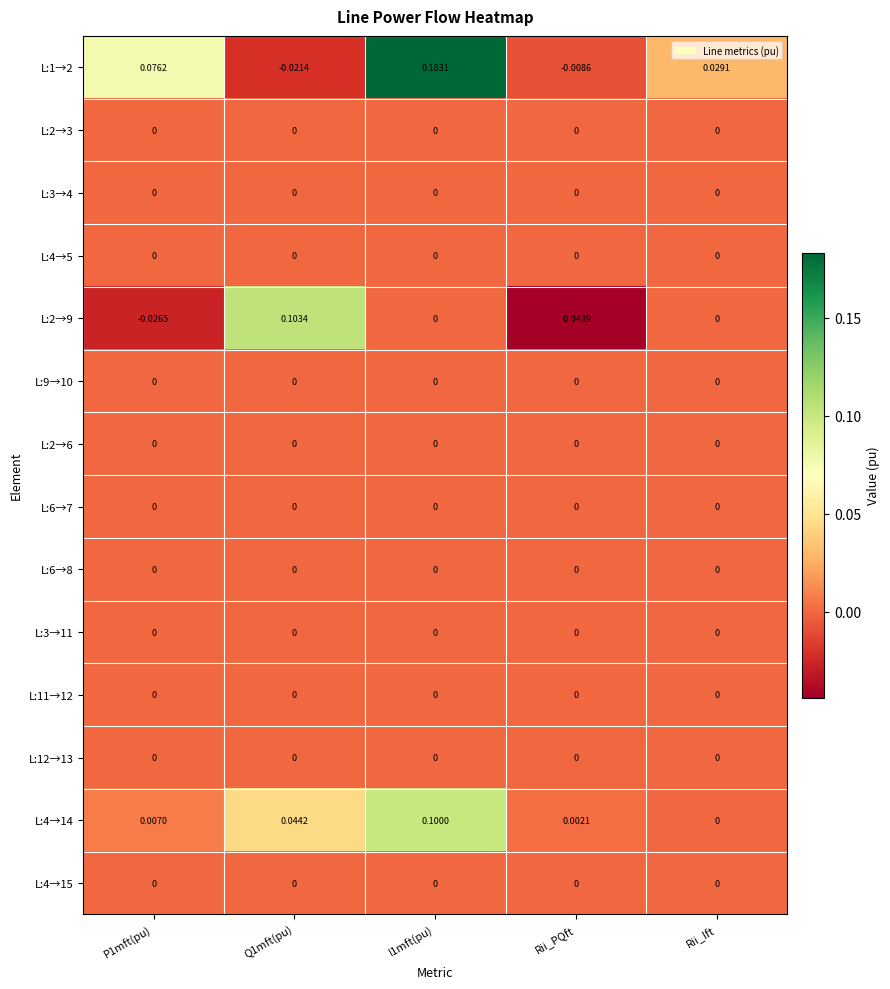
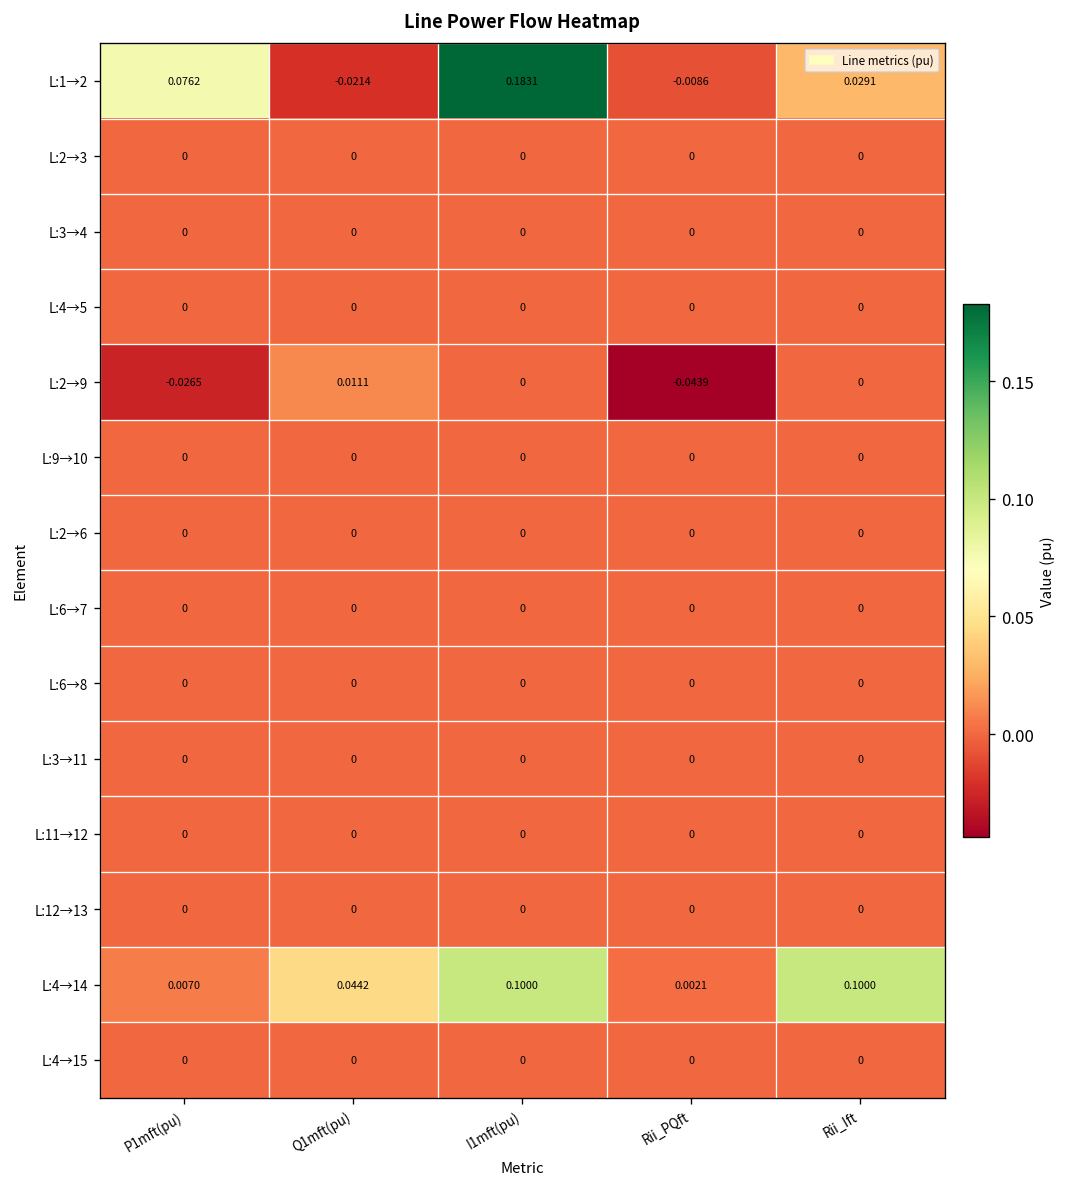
  {
    "L:1→2": {
      "P1mft(pu)": 0.0762,
      "Q1mft(pu)": -0.0214,
      "I1mft(pu)": 0.1831,
      "Rii_PQft": -0.0086,
      "Rii_Ift": 0.0291
    },
    "L:2→3": {
      "P1mft(pu)": 0,
      "Q1mft(pu)": 0,
      "I1mft(pu)": 0,
      "Rii_PQft": 0,
      "Rii_Ift": 0
    },
    "L:3→4": {
      "P1mft(pu)": 0,
      "Q1mft(pu)": 0,
      "I1mft(pu)": 0,
      "Rii_PQft": 0,
      "Rii_Ift": 0
    },
    "L:4→5": {
      "P1mft(pu)": 0,
      "Q1mft(pu)": 0,
      "I1mft(pu)": 0,
      "Rii_PQft": 0,
      "Rii_Ift": 0
    },
    "L:2→9": {
      "P1mft(pu)": -0.0265,
-     "Q1mft(pu)": 0.1034,
+     "Q1mft(pu)": 0.0111,
      "I1mft(pu)": 0,
      "Rii_PQft": -0.0439,
      "Rii_Ift": 0
    },
    "L:9→10": {
      "P1mft(pu)": 0,
      "Q1mft(pu)": 0,
      "I1mft(pu)": 0,
      "Rii_PQft": 0,
      "Rii_Ift": 0
    },
    "L:2→6": {
      "P1mft(pu)": 0,
      "Q1mft(pu)": 0,
      "I1mft(pu)": 0,
      "Rii_PQft": 0,
      "Rii_Ift": 0
    },
    "L:6→7": {
      "P1mft(pu)": 0,
      "Q1mft(pu)": 0,
      "I1mft(pu)": 0,
      "Rii_PQft": 0,
      "Rii_Ift": 0
    },
    "L:6→8": {
      "P1mft(pu)": 0,
      "Q1mft(pu)": 0,
      "I1mft(pu)": 0,
      "Rii_PQft": 0,
      "Rii_Ift": 0
    },
    "L:3→11": {
      "P1mft(pu)": 0,
      "Q1mft(pu)": 0,
      "I1mft(pu)": 0,
      "Rii_PQft": 0,
      "Rii_Ift": 0
    },
    "L:11→12": {
      "P1mft(pu)": 0,
      "Q1mft(pu)": 0,
      "I1mft(pu)": 0,
      "Rii_PQft": 0,
      "Rii_Ift": 0
    },
    "L:12→13": {
      "P1mft(pu)": 0,
      "Q1mft(pu)": 0,
      "I1mft(pu)": 0,
      "Rii_PQft": 0,
      "Rii_Ift": 0
    },
    "L:4→14": {
      "P1mft(pu)": 0.0070,
      "Q1mft(pu)": 0.0442,
      "I1mft(pu)": 0.1000,
      "Rii_PQft": 0.0021,
-     "Rii_Ift": 0
+     "Rii_Ift": 0.1000
    },
    "L:4→15": {
      "P1mft(pu)": 0,
      "Q1mft(pu)": 0,
      "I1mft(pu)": 0,
      "Rii_PQft": 0,
      "Rii_Ift": 0
    }
  }
